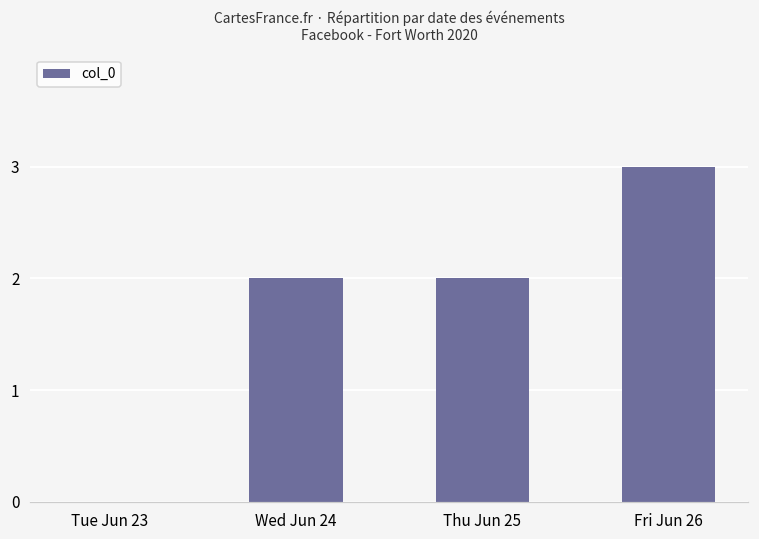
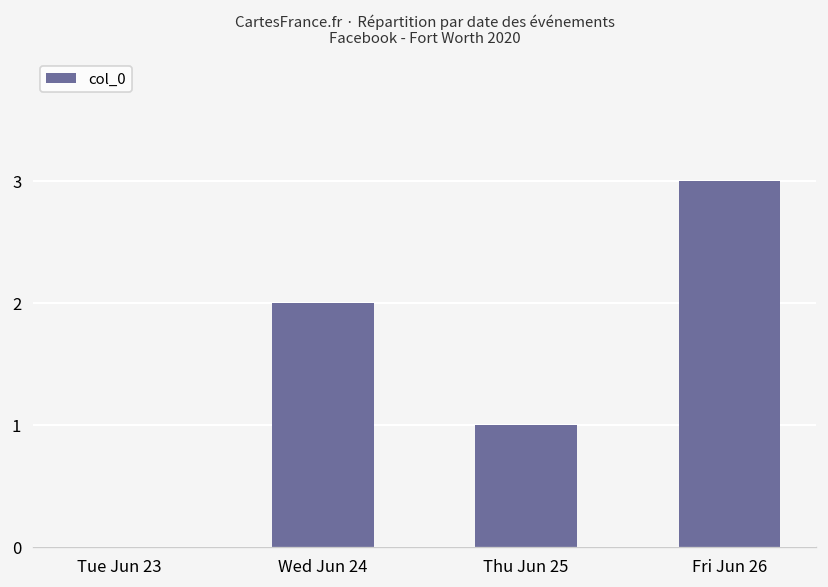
  {
    "Tue Jun 23": 0,
    "Wed Jun 24": 2,
-   "Thu Jun 25": 2,
+   "Thu Jun 25": 1,
    "Fri Jun 26": 3
  }
